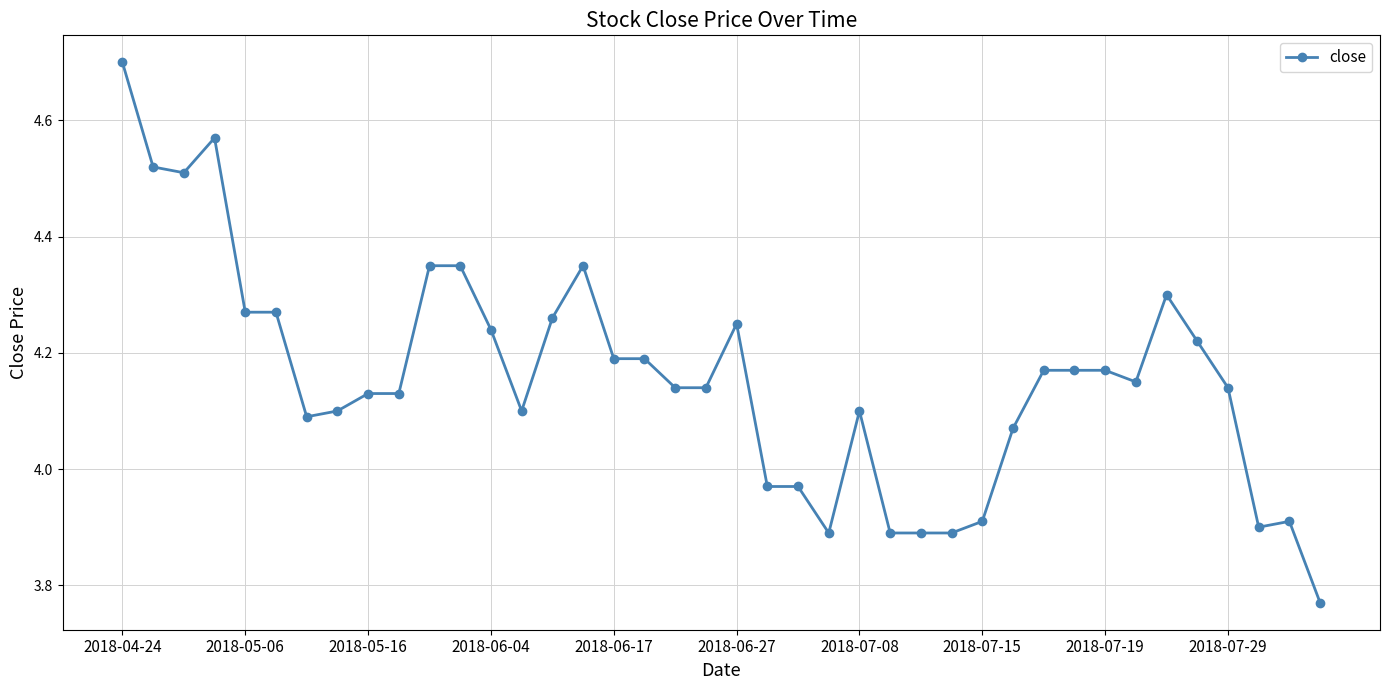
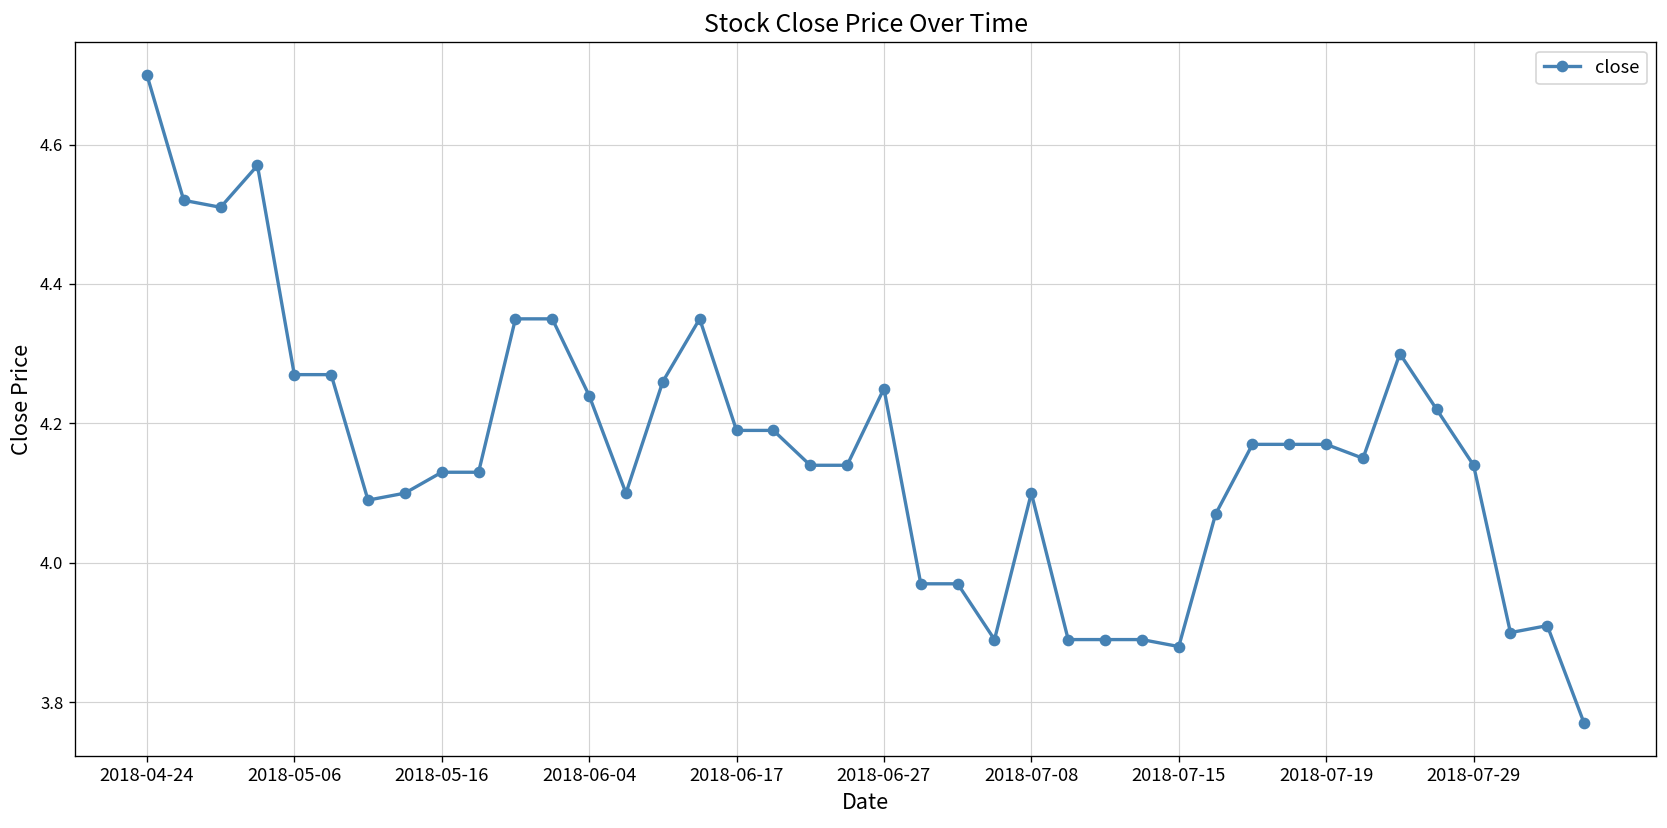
  {
    "2018-04-24": 4.70,
    "2018-05-06": 4.27,
    "2018-05-16": 4.13,
    "2018-06-04": 4.24,
    "2018-06-17": 4.19,
    "2018-06-27": 4.25,
    "2018-07-08": 4.10,
-   "2018-07-15": 3.91,
+   "2018-07-15": 3.88,
    "2018-07-19": 4.17,
    "2018-07-29": 4.14
  }
